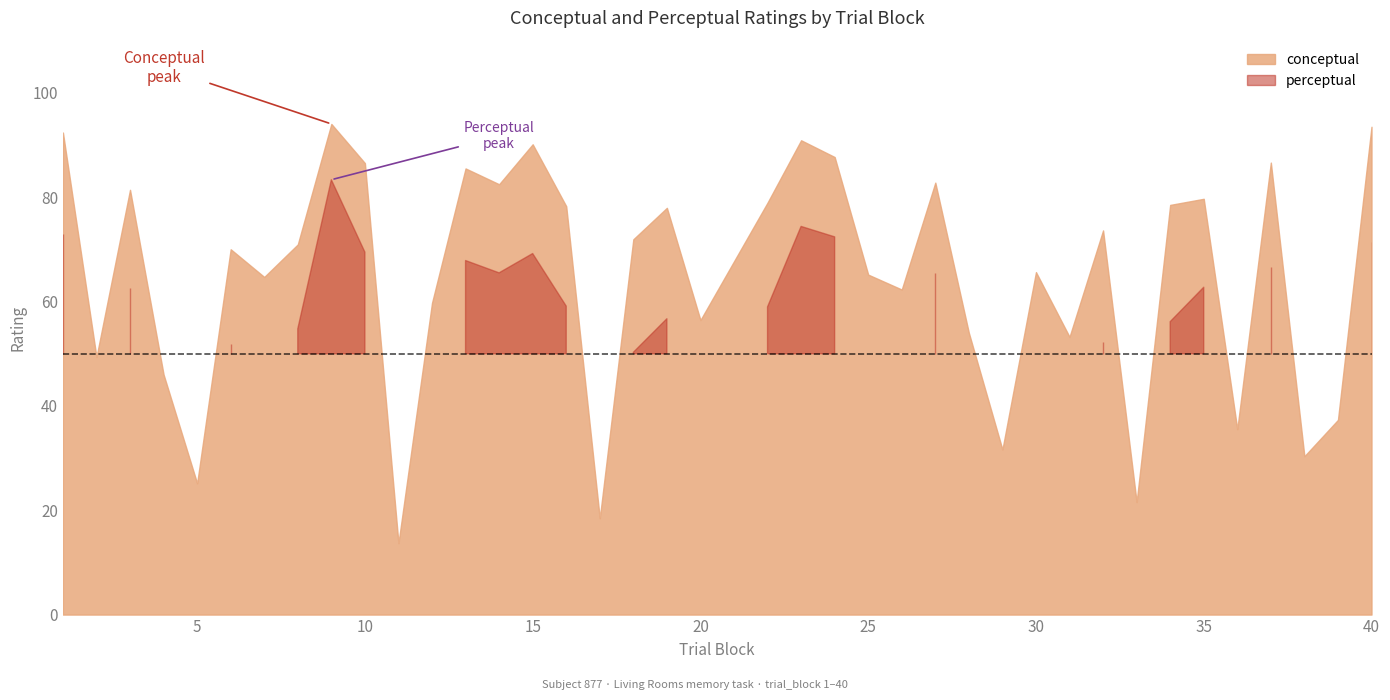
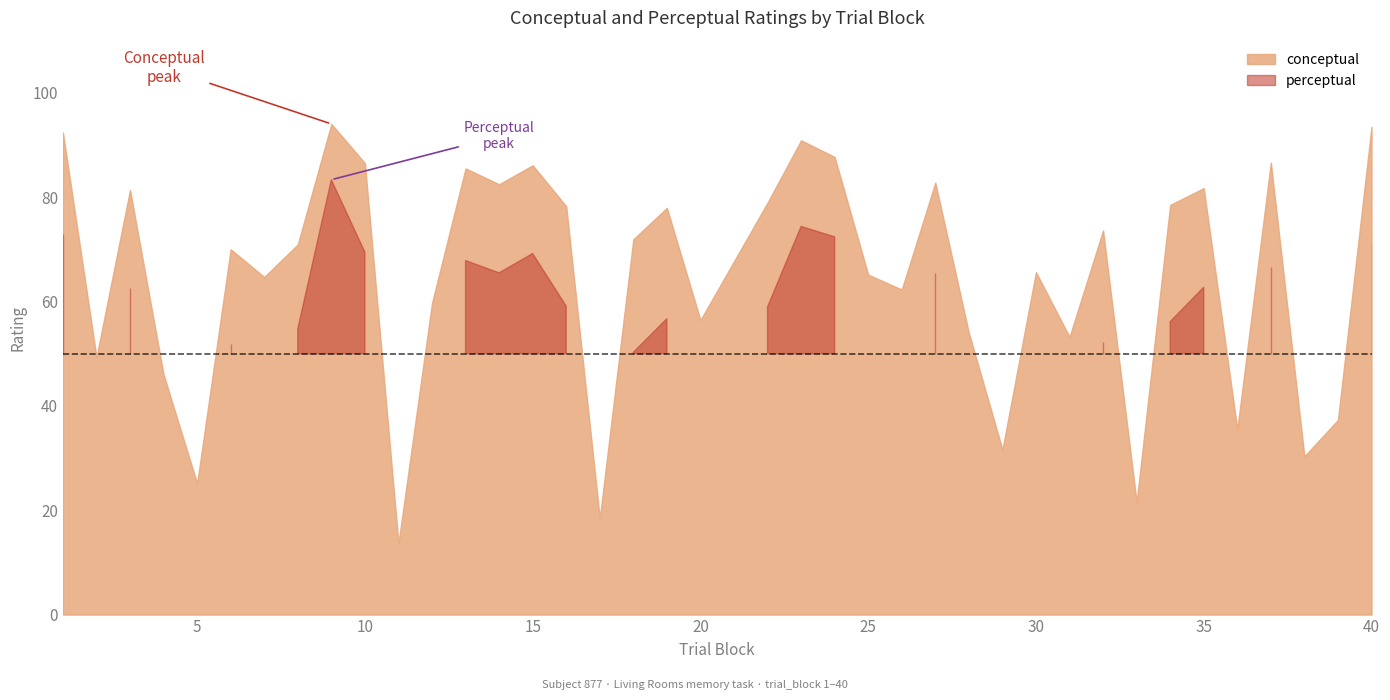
  {
    "5": 25,
    "10": 87,
-   "15": 90,
+   "15": 86,
    "20": 56,
    "25": 65,
    "30": 66,
-   "35": 80,
+   "35": 82,
    "40": 94
  }
